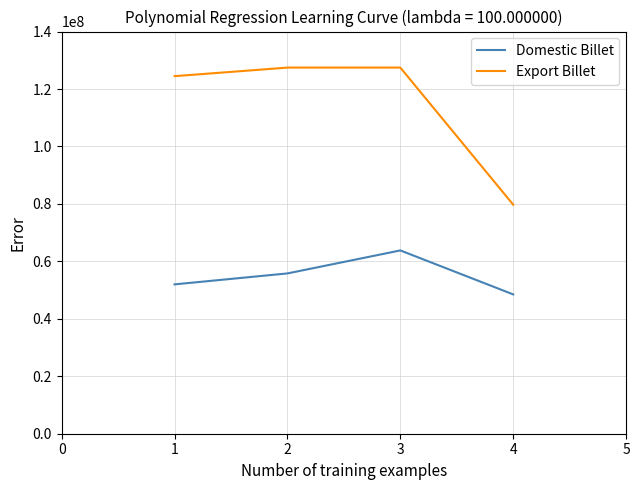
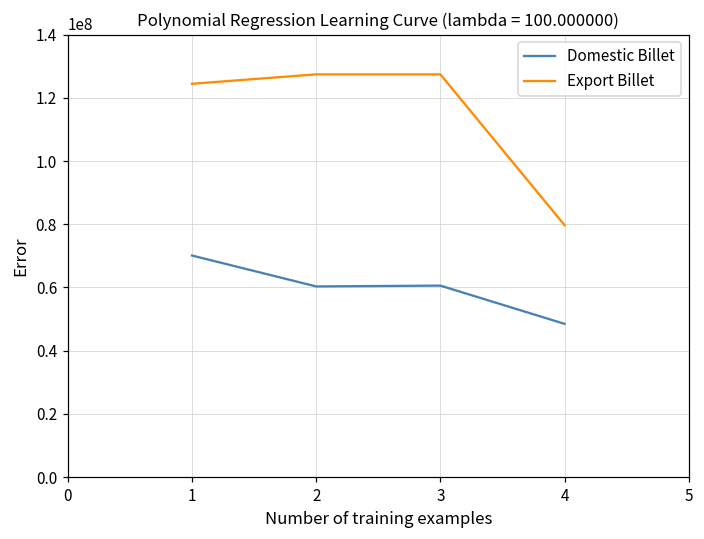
  {
    "Domestic Billet": {
-     "1": 52000000,
-     "2": 56000000,
-     "3": 64000000,
+     "1": 70000000,
+     "2": 60000000,
+     "3": 61000000,
      "4": 48000000
    },
    "Export Billet": {
      "1": 124000000,
      "2": 127000000,
      "3": 127000000,
      "4": 80000000
    }
  }
